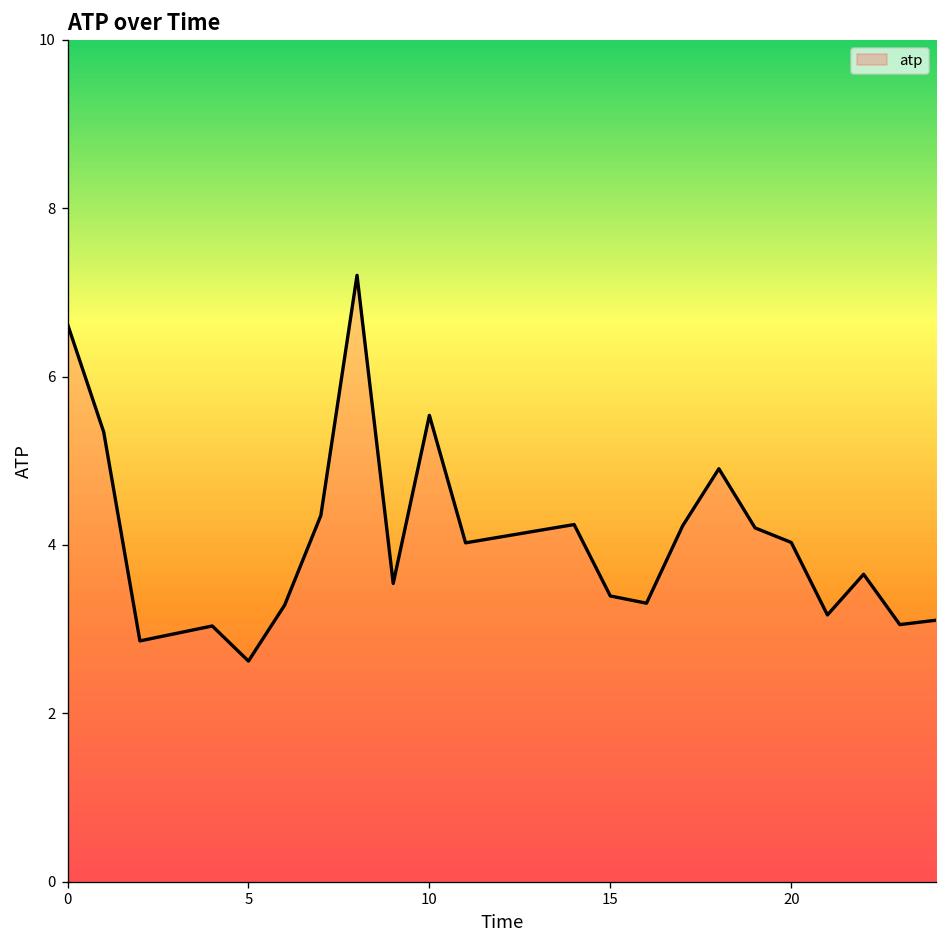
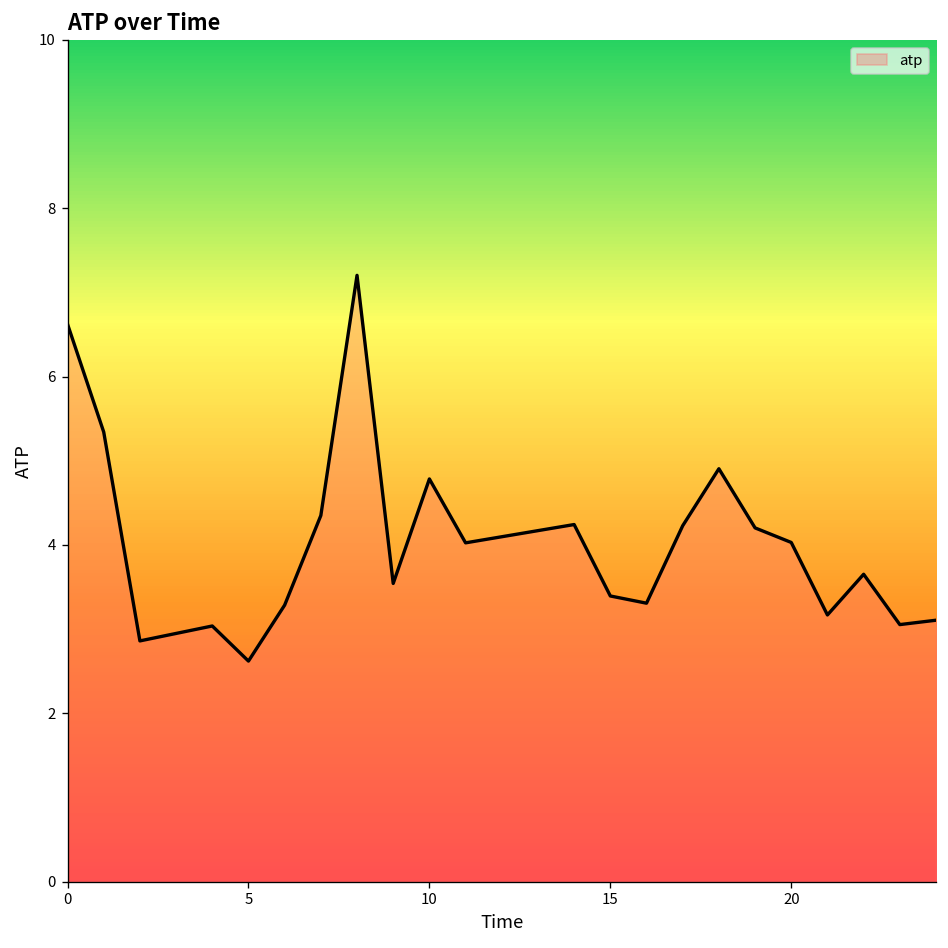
  {
    "0": 6.6,
    "5": 2.6,
-   "10": 5.5,
+   "10": 4.8,
    "15": 3.4,
    "20": 4.0
  }
